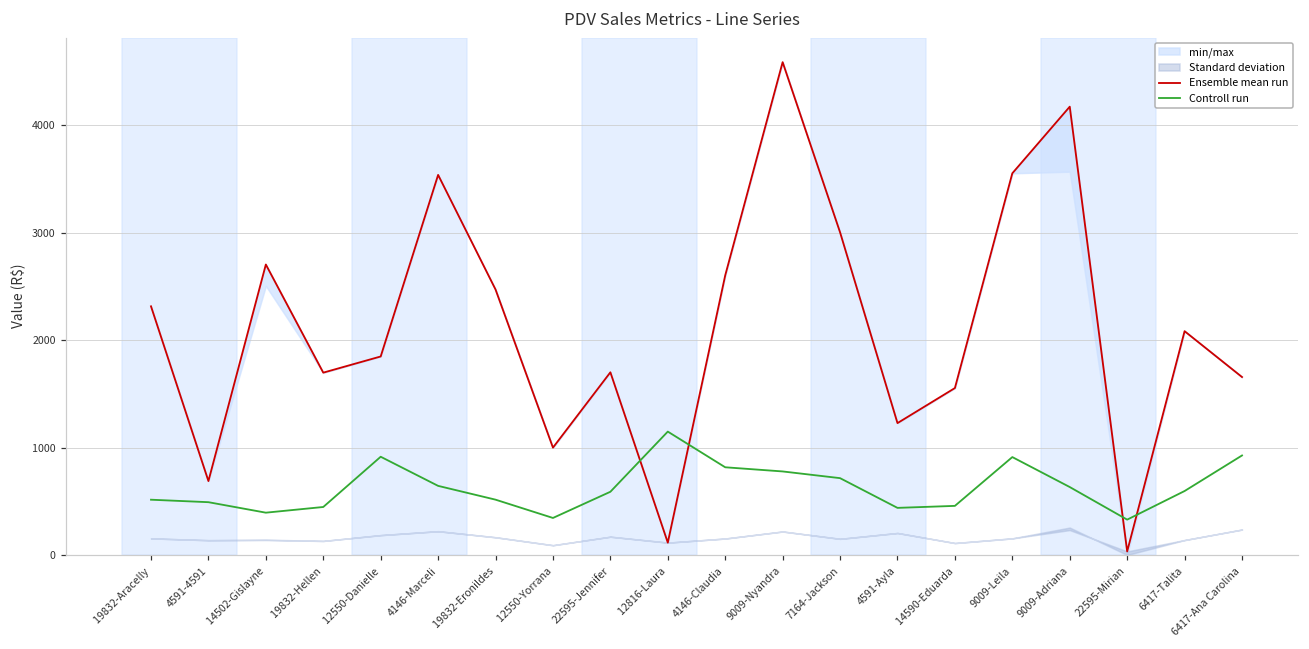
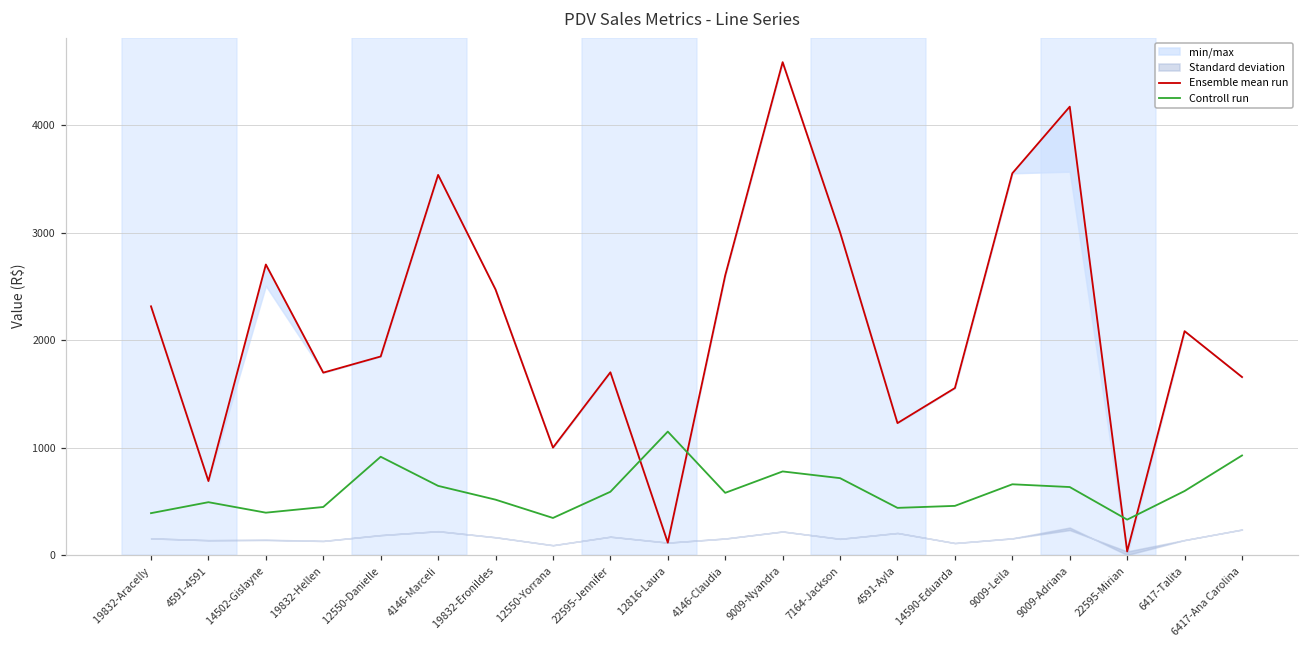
  {
    "Controll run": {
-     "19832-Aracelly": 500,
+     "19832-Aracelly": 400,
      "4591-4591": 500,
      "14502-Gislayne": 400,
      "19832-Hellen": 400,
      "12550-Danielle": 900,
      "4146-Marceli": 600,
      "19832-Eronildes": 500,
      "12550-Yorrana": 300,
      "22595-Jennifer": 600,
      "12816-Laura": 1100,
-     "4146-Claudia": 800,
+     "4146-Claudia": 600,
      "9009-Nyandra": 800,
      "7164-Jackson": 700,
      "4591-Ayla": 400,
      "14590-Eduarda": 500,
-     "9009-Leila": 900,
+     "9009-Leila": 700,
      "9009-Adriana": 600,
      "22595-Mirian": 300,
      "6417-Talita": 600,
      "6417-Ana Carolina": 900
    }
  }
